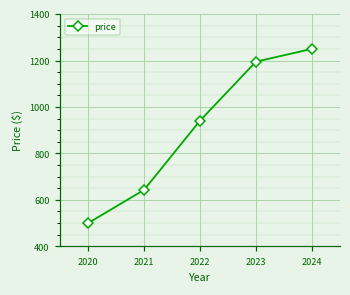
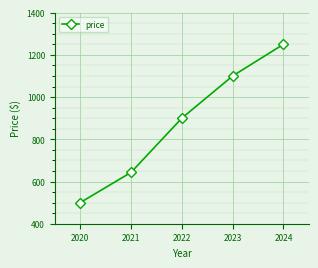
  {
    "2020": 500,
    "2021": 640,
-   "2022": 940,
-   "2023": 1200,
+   "2022": 900,
+   "2023": 1100,
    "2024": 1250
  }
